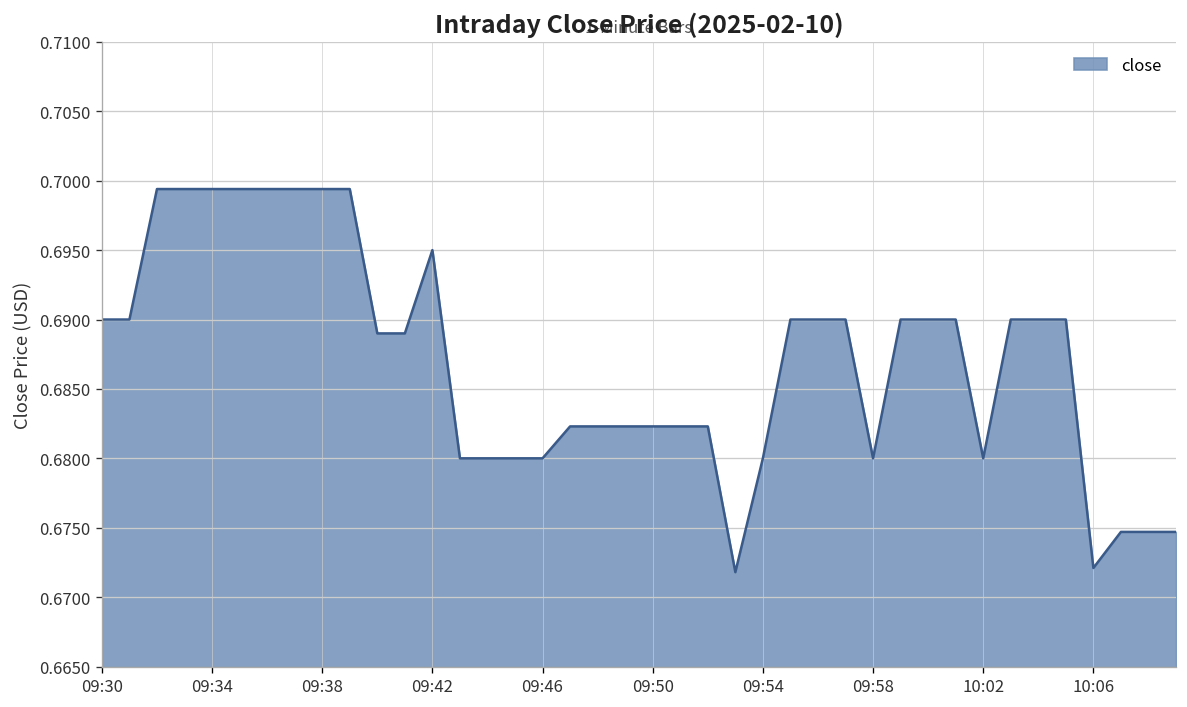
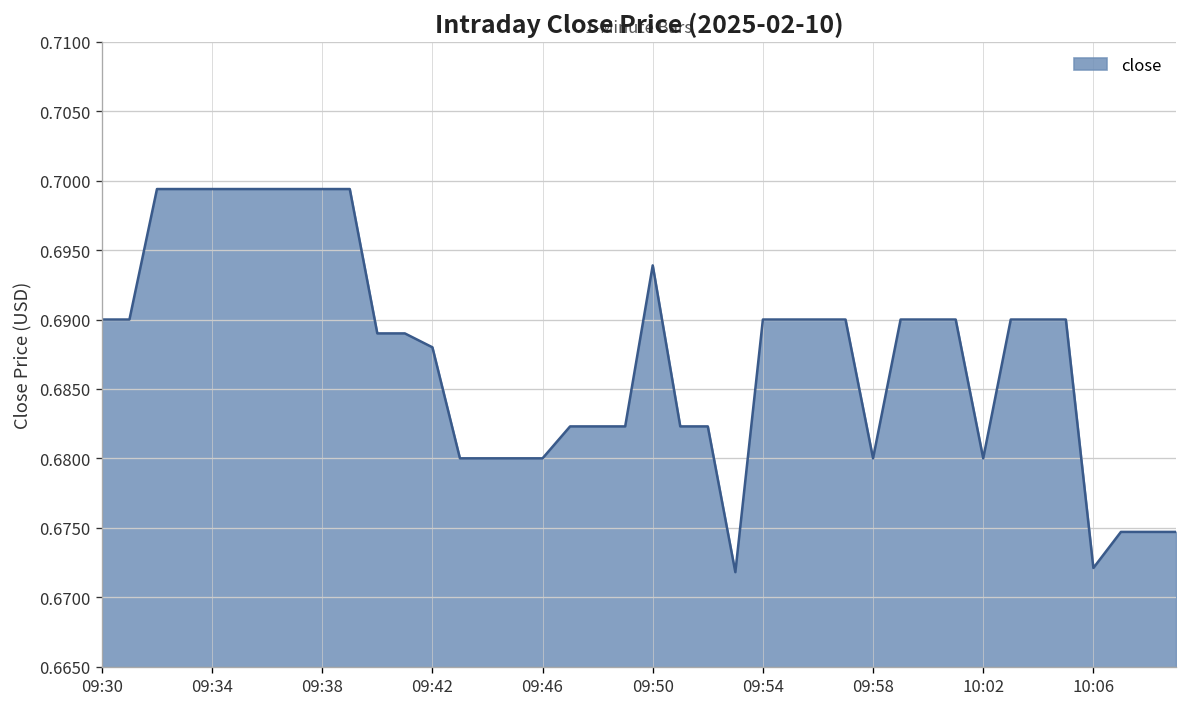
  {
    "09:30": 0.6900,
    "09:34": 0.6994,
    "09:38": 0.6994,
-   "09:42": 0.695,
+   "09:42": 0.688,
    "09:46": 0.6800,
-   "09:50": 0.6823,
-   "09:54": 0.68,
+   "09:50": 0.6939,
+   "09:54": 0.69,
    "09:58": 0.6800,
    "10:02": 0.6800,
    "10:06": 0.6721
  }
